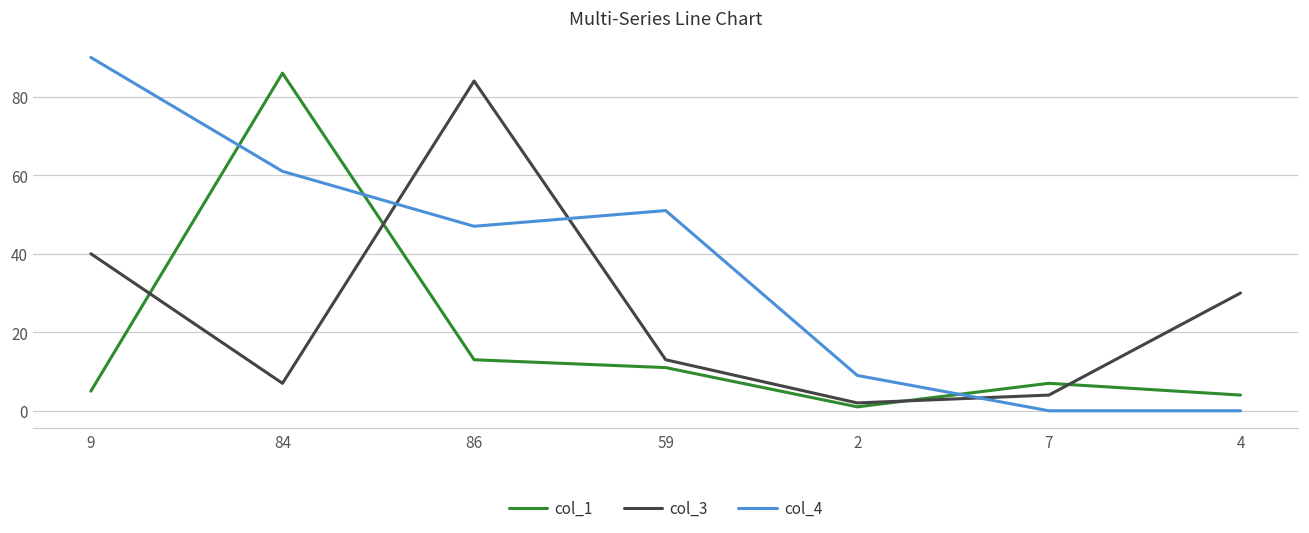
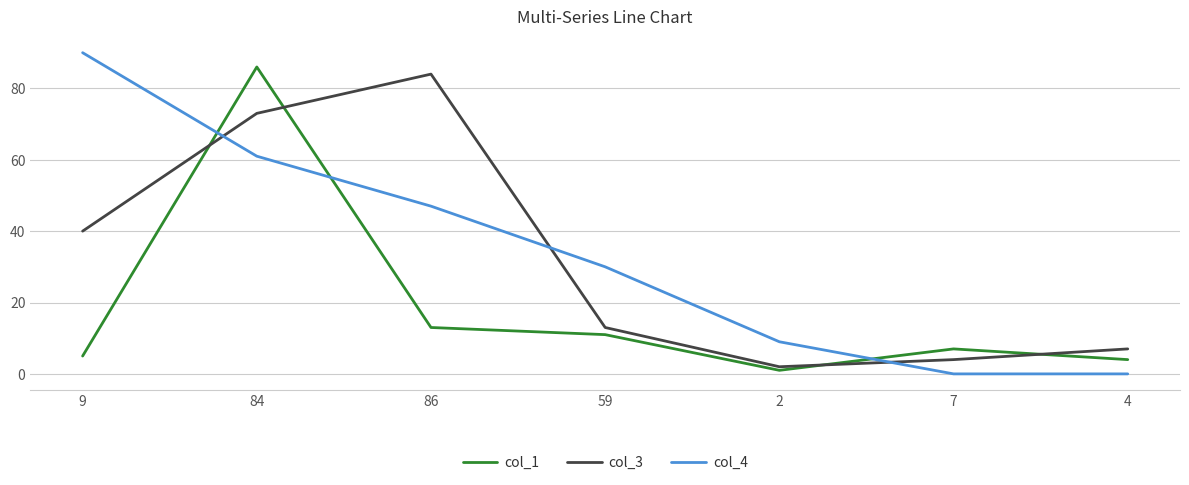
  {
    "col_1": {
      "9": 5,
      "84": 86,
      "86": 13,
      "59": 11,
      "2": 1,
      "7": 7,
      "4": 4
    },
    "col_3": {
      "9": 40,
-     "84": 7,
+     "84": 73,
      "86": 84,
      "59": 13,
      "2": 2,
      "7": 4,
-     "4": 30
+     "4": 7
    },
    "col_4": {
      "9": 90,
      "84": 61,
      "86": 47,
-     "59": 51,
+     "59": 30,
      "2": 9,
      "7": 0,
      "4": 0
    }
  }
